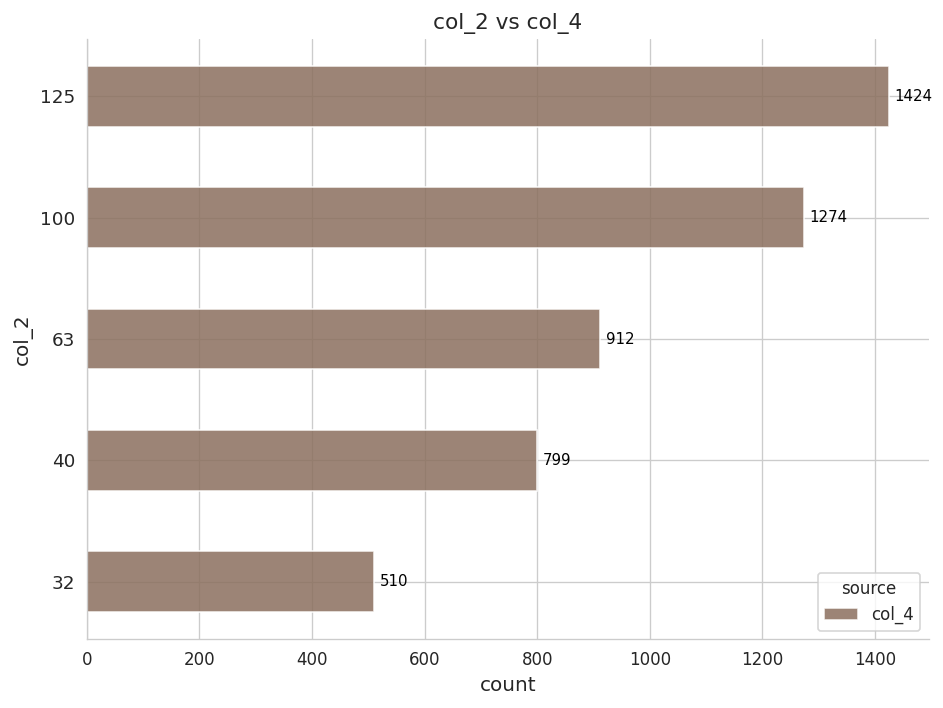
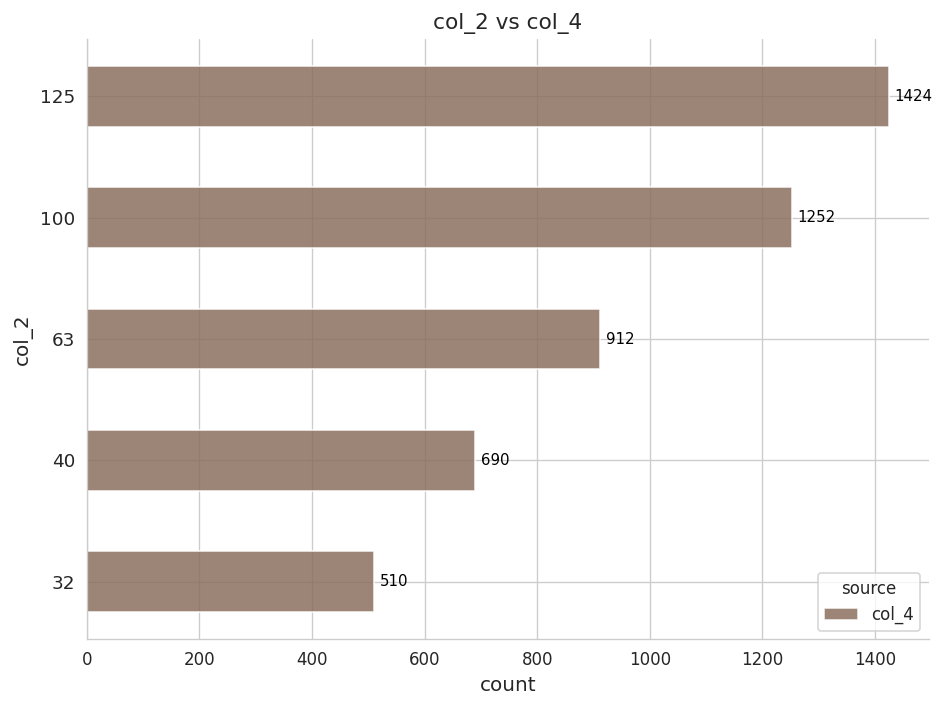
  {
    "125": 1424,
-   "100": 1274,
+   "100": 1252,
    "63": 912,
-   "40": 799,
+   "40": 690,
    "32": 510
  }
